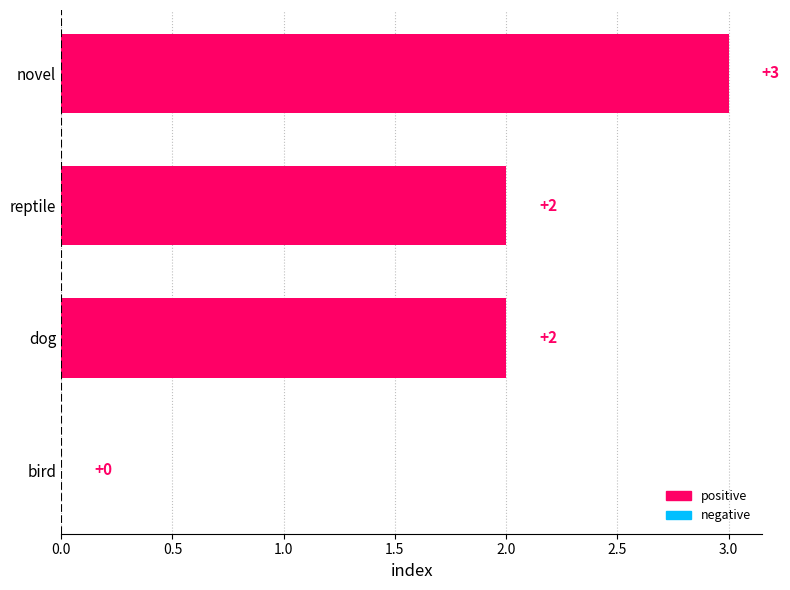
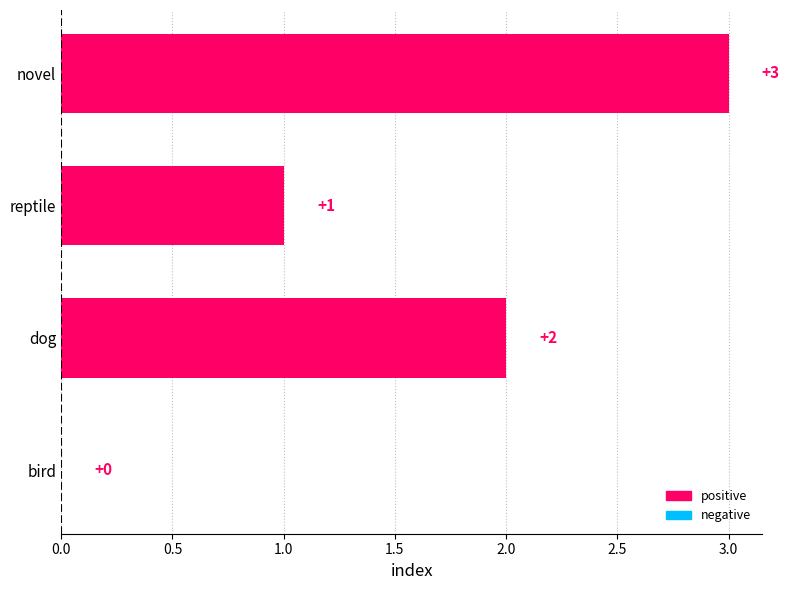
  {
-   "reptile": "+2"
+   "reptile": "+1"
  }
